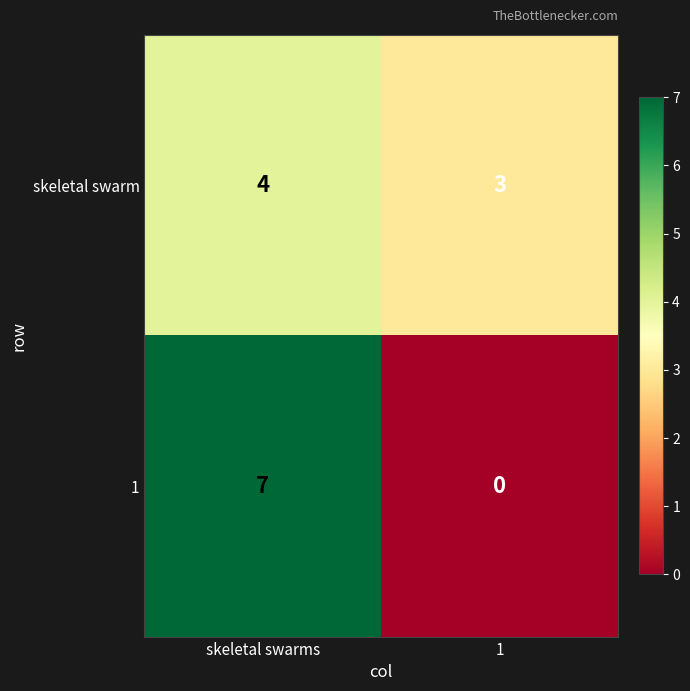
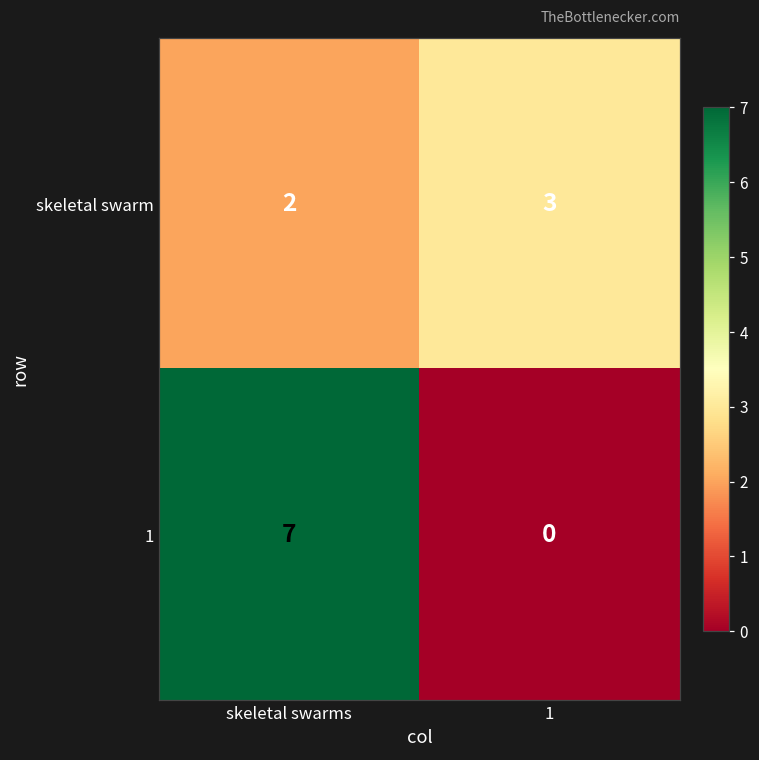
  {
    "skeletal swarm": {
-     "skeletal swarms": 4,
+     "skeletal swarms": 2,
      "1": 3
    },
    "1": {
      "skeletal swarms": 7,
      "1": 0
    }
  }
